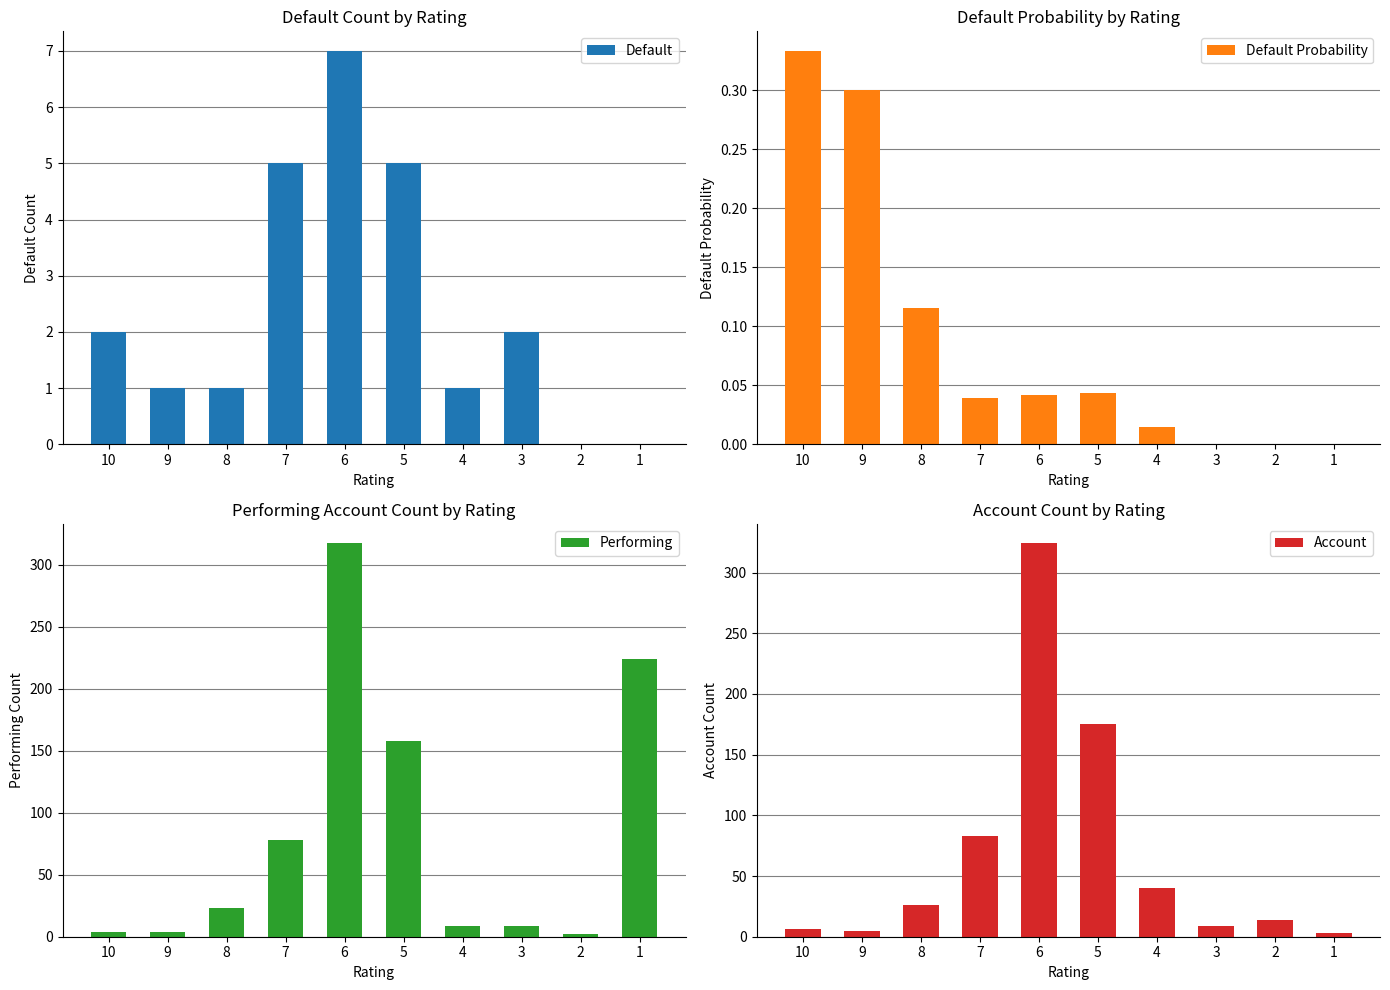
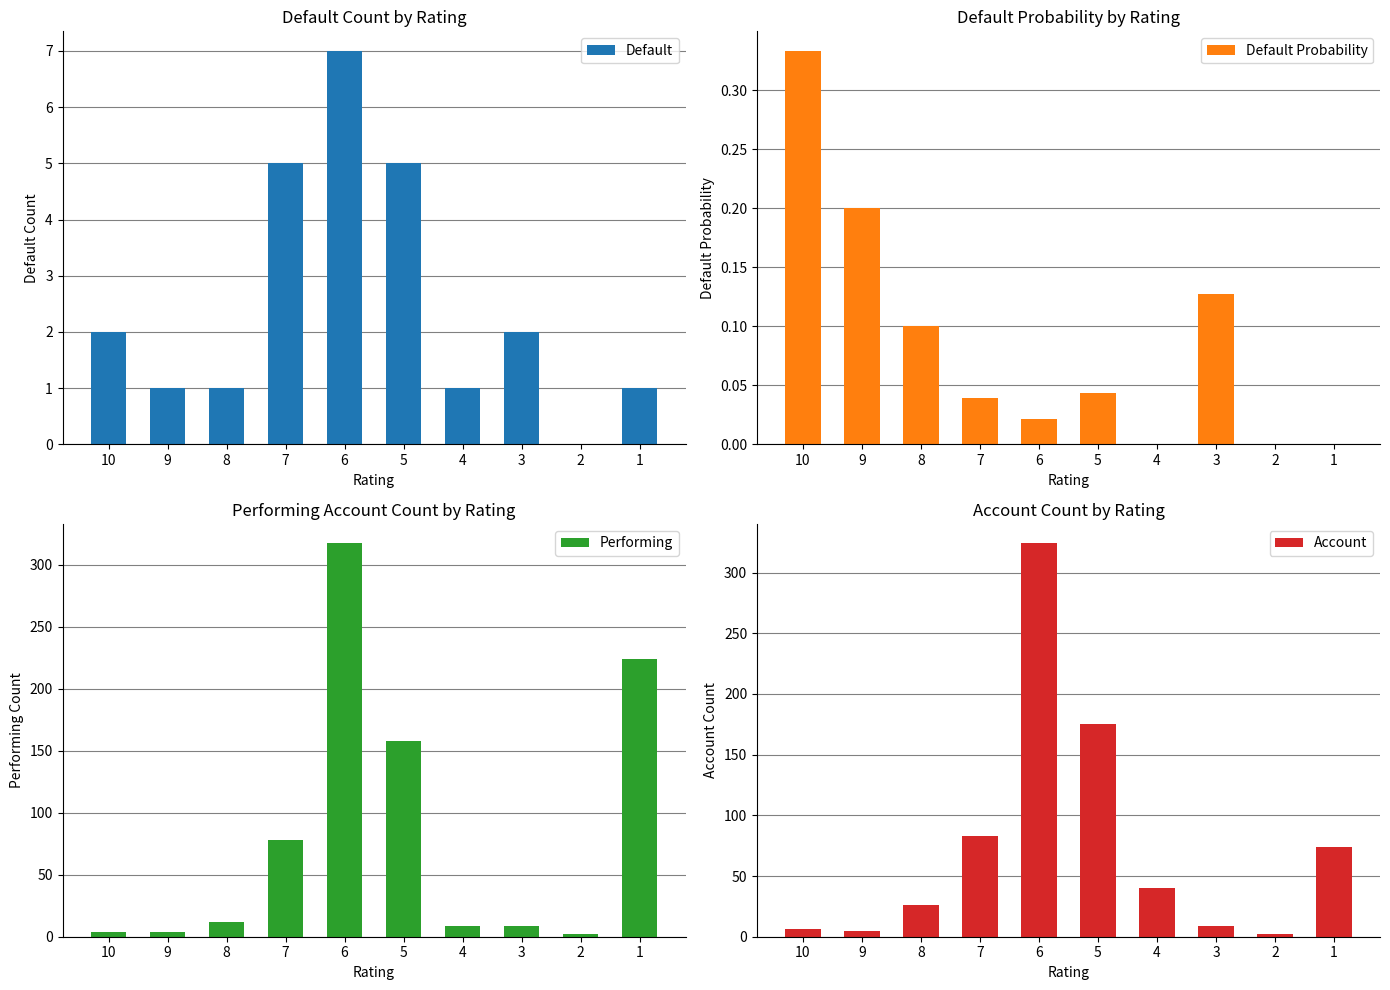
  {
    "Default Count by Rating": {
      "10": 2,
      "9": 1,
      "8": 1,
      "7": 5,
      "6": 7,
      "5": 5,
      "4": 1,
      "3": 2,
      "2": 0,
-     "1": 0
+     "1": 1
    },
    "Default Probability by Rating": {
      "10": 0.333,
-     "9": 0.3,
-     "8": 0.115,
+     "9": 0.2,
+     "8": 0.100,
      "7": 0.039,
-     "6": 0.042,
+     "6": 0.022,
      "5": 0.044,
-     "4": 0.014,
-     "3": 0.000
+     "4": 0.000,
+     "3": 0.127
    },
    "Performing Account Count by Rating": {
      "10": 4,
      "9": 4,
-     "8": 23,
+     "8": 12,
      "7": 78,
      "6": 317,
      "5": 158,
      "4": 9,
      "3": 9,
      "1": 224
    },
    "Account Count by Rating": {
      "10": 6,
      "9": 5,
      "8": 26,
      "7": 83,
      "6": 324,
      "5": 175,
      "4": 40,
      "3": 9,
-     "2": 14,
-     "1": 3
+     "2": 2,
+     "1": 74
    }
  }
